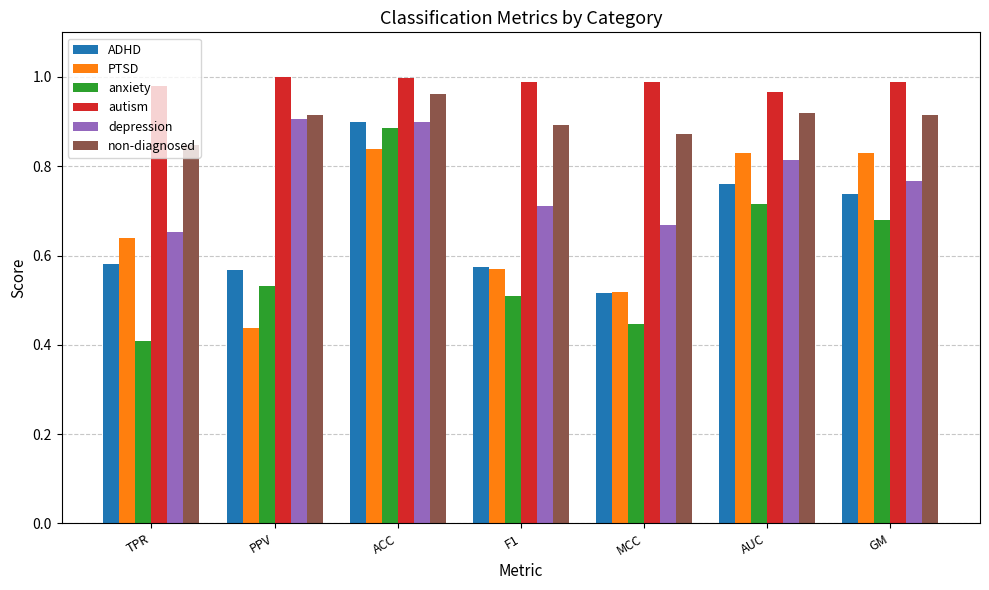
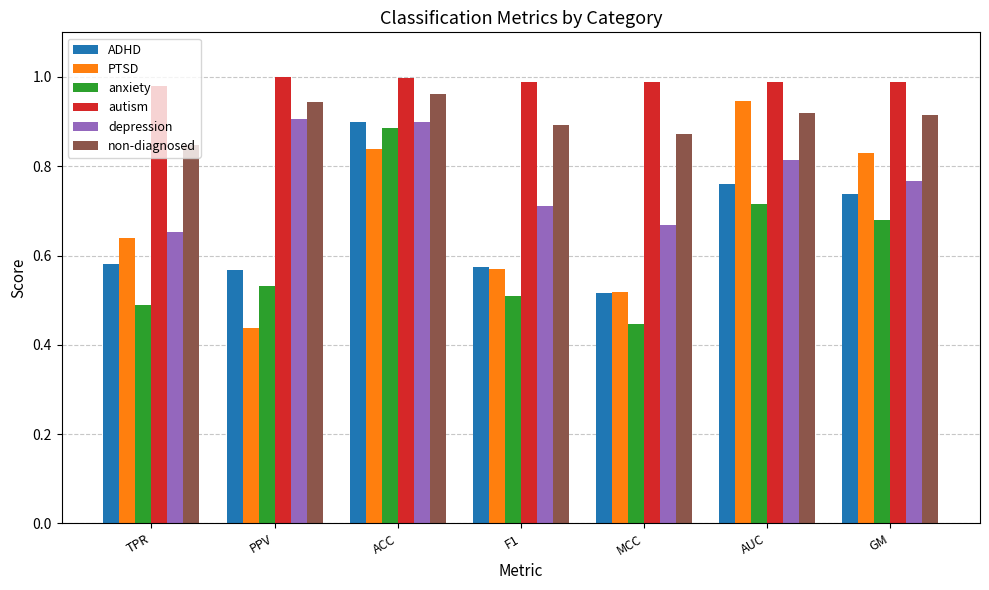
  {
    "ADHD": {
      "TPR": 0.58,
      "PPV": 0.57,
      "ACC": 0.90,
      "F1": 0.57,
      "MCC": 0.52,
      "AUC": 0.76,
      "GM": 0.74
    },
    "PTSD": {
      "TPR": 0.64,
      "PPV": 0.44,
      "ACC": 0.84,
      "F1": 0.57,
      "MCC": 0.52,
-     "AUC": 0.83,
+     "AUC": 0.95,
      "GM": 0.83
    },
    "anxiety": {
-     "TPR": 0.41,
+     "TPR": 0.49,
      "PPV": 0.53,
      "ACC": 0.89,
      "F1": 0.51,
      "MCC": 0.45,
      "AUC": 0.72,
      "GM": 0.68
    },
    "autism": {
      "PPV": 1.00,
      "ACC": 1.00,
      "F1": 0.99,
      "MCC": 0.99,
-     "AUC": 0.97,
+     "AUC": 0.99,
      "GM": 0.99
    },
    "depression": {
      "TPR": 0.65,
      "PPV": 0.90,
      "ACC": 0.90,
      "F1": 0.71,
      "MCC": 0.67,
      "AUC": 0.81,
      "GM": 0.77
    },
    "non-diagnosed": {
-     "PPV": 0.91,
+     "PPV": 0.94,
      "ACC": 0.96,
      "F1": 0.89,
      "MCC": 0.87,
      "AUC": 0.92,
      "GM": 0.92
    }
  }
